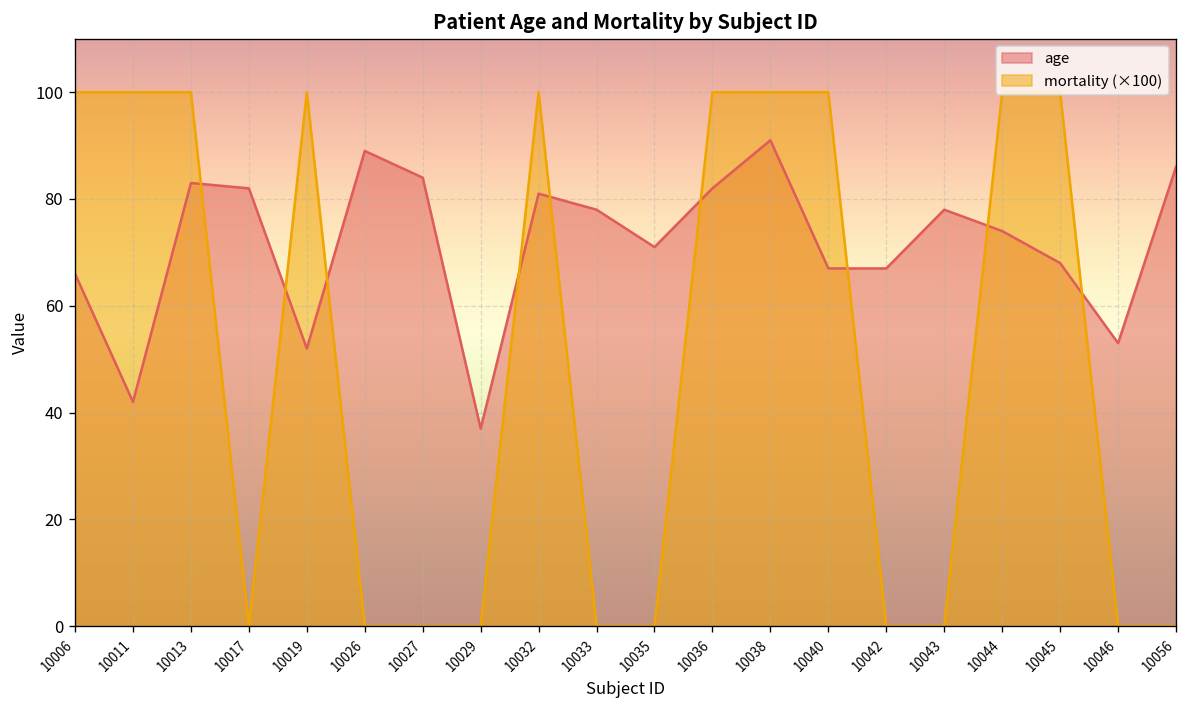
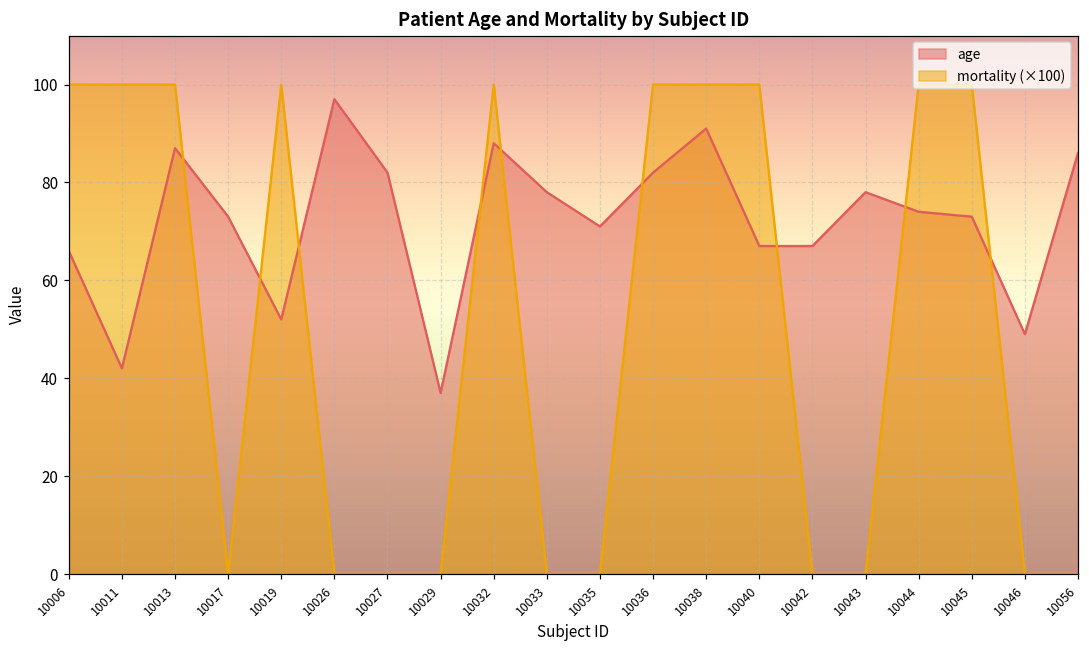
  {
    "age": {
      "10006": 66,
      "10011": 42,
-     "10013": 83,
-     "10017": 82,
+     "10013": 87,
+     "10017": 73,
      "10019": 52,
-     "10026": 89,
-     "10027": 84,
+     "10026": 97,
+     "10027": 82,
      "10029": 37,
-     "10032": 81,
+     "10032": 88,
      "10033": 78,
      "10035": 71,
      "10036": 82,
      "10038": 91,
      "10040": 67,
      "10042": 67,
      "10043": 78,
      "10044": 74,
-     "10045": 68,
-     "10046": 53,
+     "10045": 73,
+     "10046": 49,
      "10056": 86
    },
    "mortality (×100)": {
      "10006": 100,
      "10011": 100,
      "10013": 100,
      "10017": 0,
      "10019": 100,
      "10026": 0,
      "10027": 0,
      "10029": 0,
      "10032": 100,
      "10033": 0,
      "10035": 0,
      "10036": 100,
      "10038": 100,
      "10040": 100,
      "10042": 0,
      "10043": 0,
      "10046": 0,
      "10056": 0
    }
  }
